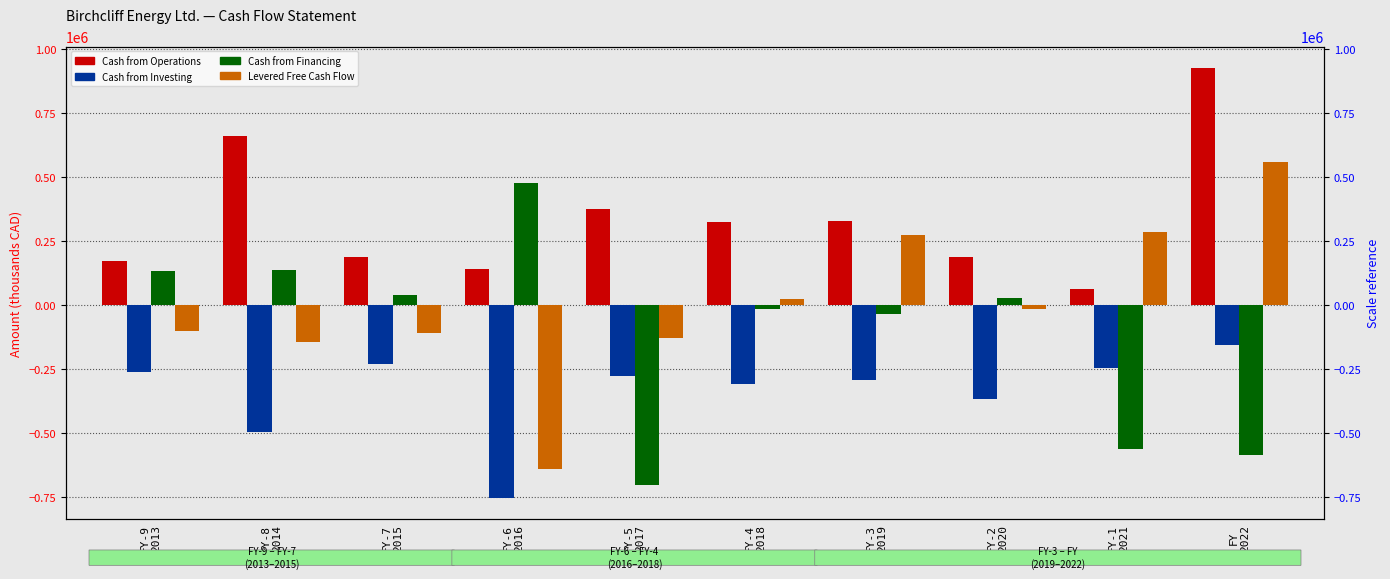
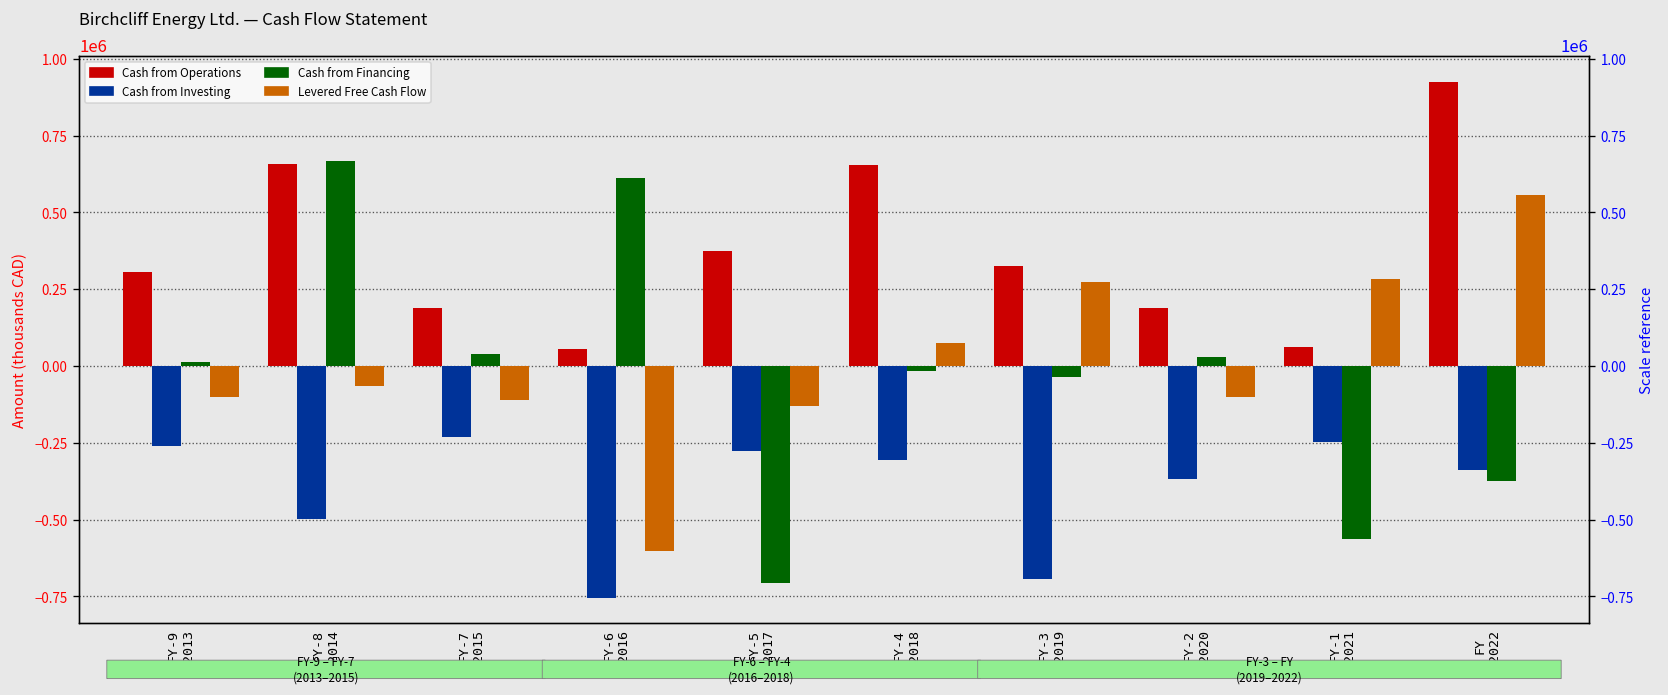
  {
    "Cash from Operations": {
-     "FY-9 2013": 170000,
+     "FY-9 2013": 310000,
      "FY-8 2014": 660000,
      "FY-7 2015": 190000,
-     "FY-6 2016": 140000,
+     "FY-6 2016": 50000,
      "FY-5 2017": 370000,
-     "FY-4 2018": 320000,
+     "FY-4 2018": 650000,
      "FY-3 2019": 330000,
      "FY-2 2020": 190000,
      "FY-1 2021": 60000,
      "FY 2022": 930000
    },
    "Cash from Investing": {
      "FY-9 2013": -260000,
      "FY-8 2014": -500000,
      "FY-7 2015": -230000,
      "FY-6 2016": -750000,
      "FY-5 2017": -280000,
      "FY-4 2018": -310000,
-     "FY-3 2019": -290000,
+     "FY-3 2019": -690000,
      "FY-2 2020": -370000,
      "FY-1 2021": -250000,
-     "FY 2022": -160000
+     "FY 2022": -340000
    },
    "Cash from Financing": {
-     "FY-9 2013": 130000,
-     "FY-8 2014": 140000,
+     "FY-9 2013": 10000,
+     "FY-8 2014": 670000,
      "FY-7 2015": 40000,
-     "FY-6 2016": 480000,
+     "FY-6 2016": 610000,
      "FY-5 2017": -710000,
      "FY-4 2018": -20000,
      "FY-3 2019": -40000,
      "FY-2 2020": 30000,
      "FY-1 2021": -560000,
-     "FY 2022": -590000
+     "FY 2022": -370000
    },
    "Levered Free Cash Flow": {
      "FY-9 2013": -100000,
-     "FY-8 2014": -140000,
+     "FY-8 2014": -60000,
      "FY-7 2015": -110000,
-     "FY-6 2016": -640000,
+     "FY-6 2016": -600000,
      "FY-5 2017": -130000,
-     "FY-4 2018": 20000,
+     "FY-4 2018": 70000,
      "FY-3 2019": 270000,
-     "FY-2 2020": -20000,
+     "FY-2 2020": -100000,
      "FY-1 2021": 280000,
      "FY 2022": 560000
    }
  }
